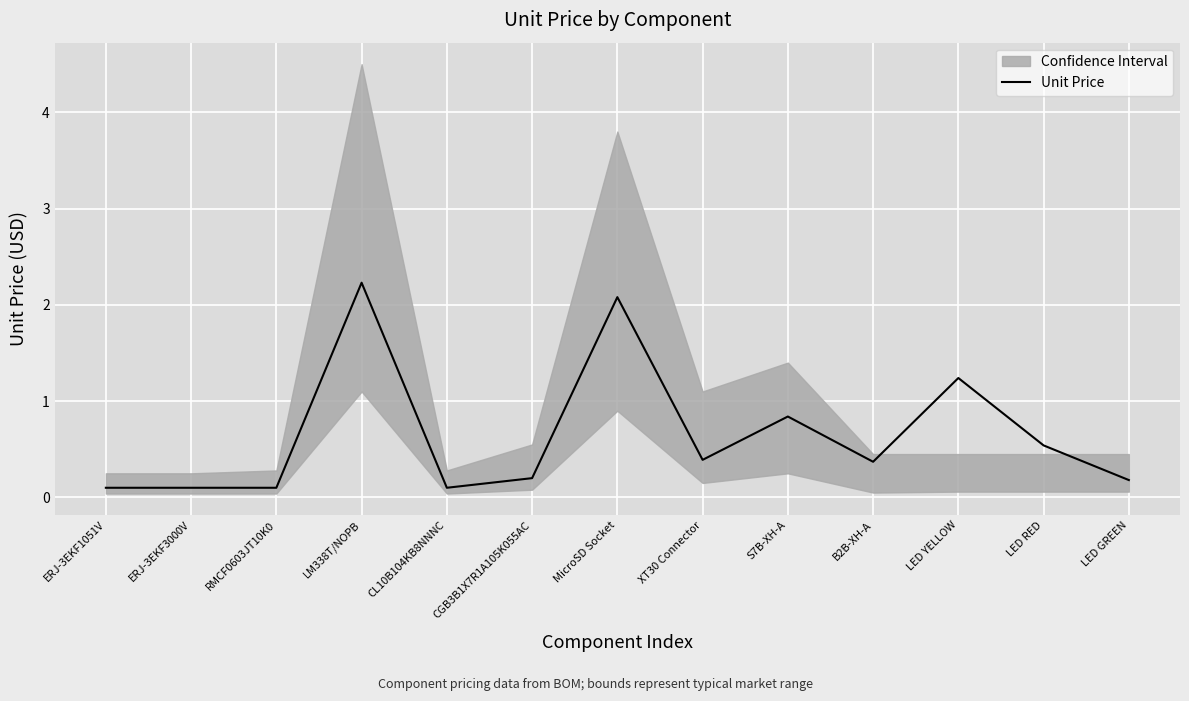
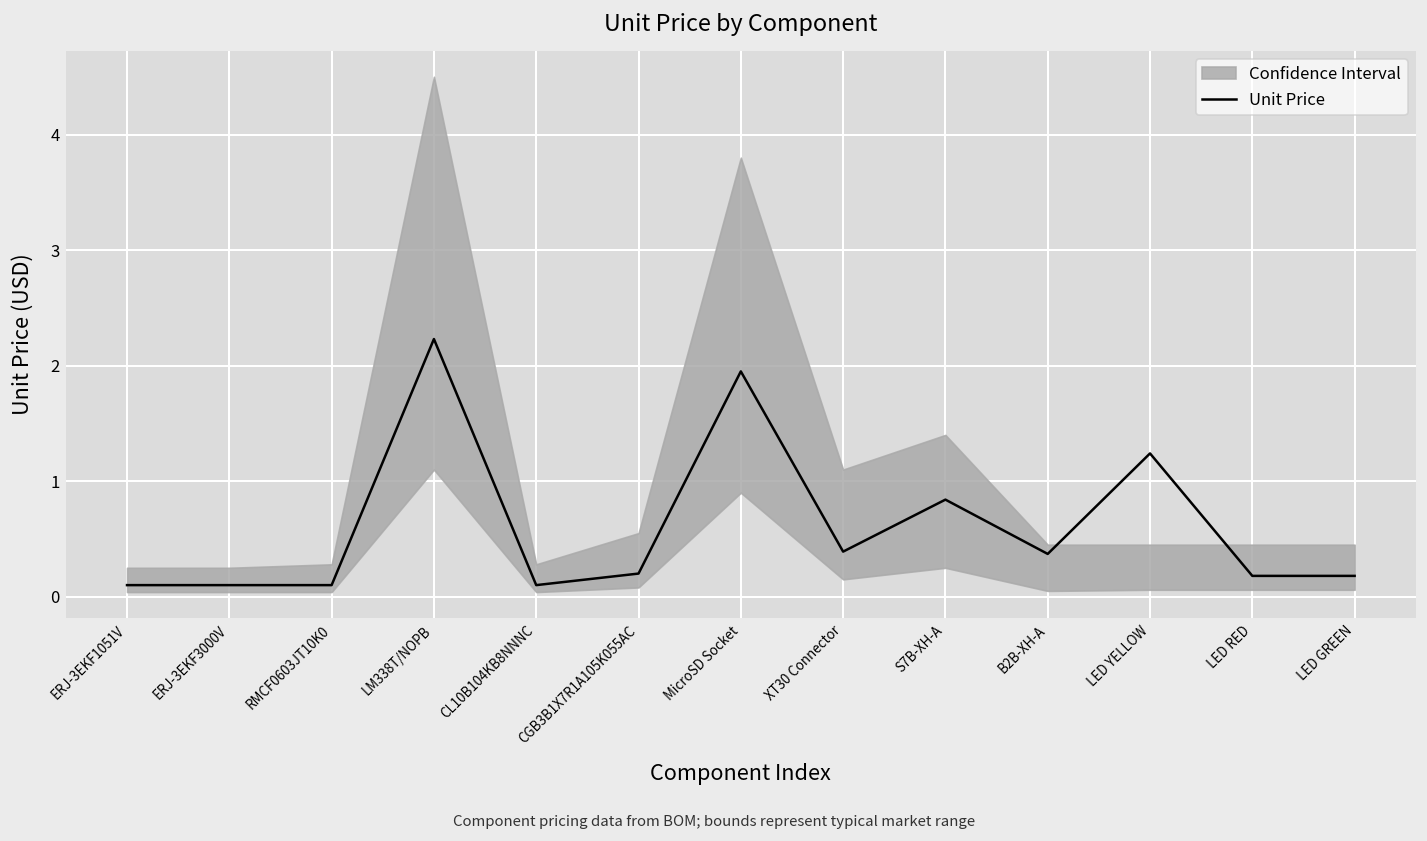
  {
    "Unit Price": {
      "ERJ-3EKF1051V": 0.1,
      "ERJ-3EKF3000V": 0.1,
      "RMCF0603JT10K0": 0.1,
      "LM338T/NOPB": 2.2,
      "CL10B104KB8NNNC": 0.1,
      "CGB3B1X7R1A105K055AC": 0.2,
-     "MicroSD Socket": 2.1,
+     "MicroSD Socket": 2.0,
      "XT30 Connector": 0.4,
      "S7B-XH-A": 0.8,
      "B2B-XH-A": 0.4,
      "LED YELLOW": 1.2,
-     "LED RED": 0.5,
+     "LED RED": 0.2,
      "LED GREEN": 0.2
    }
  }
